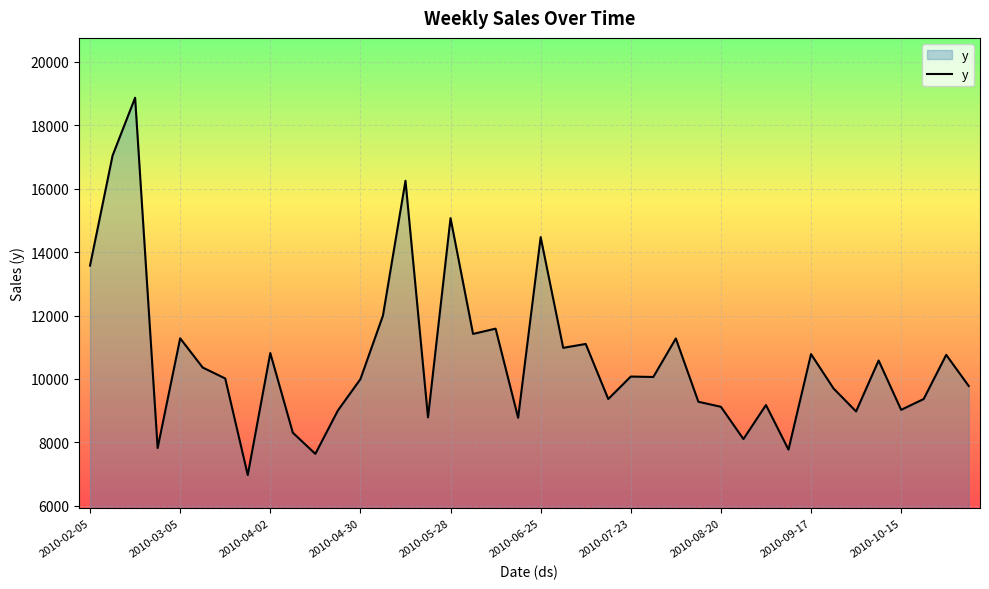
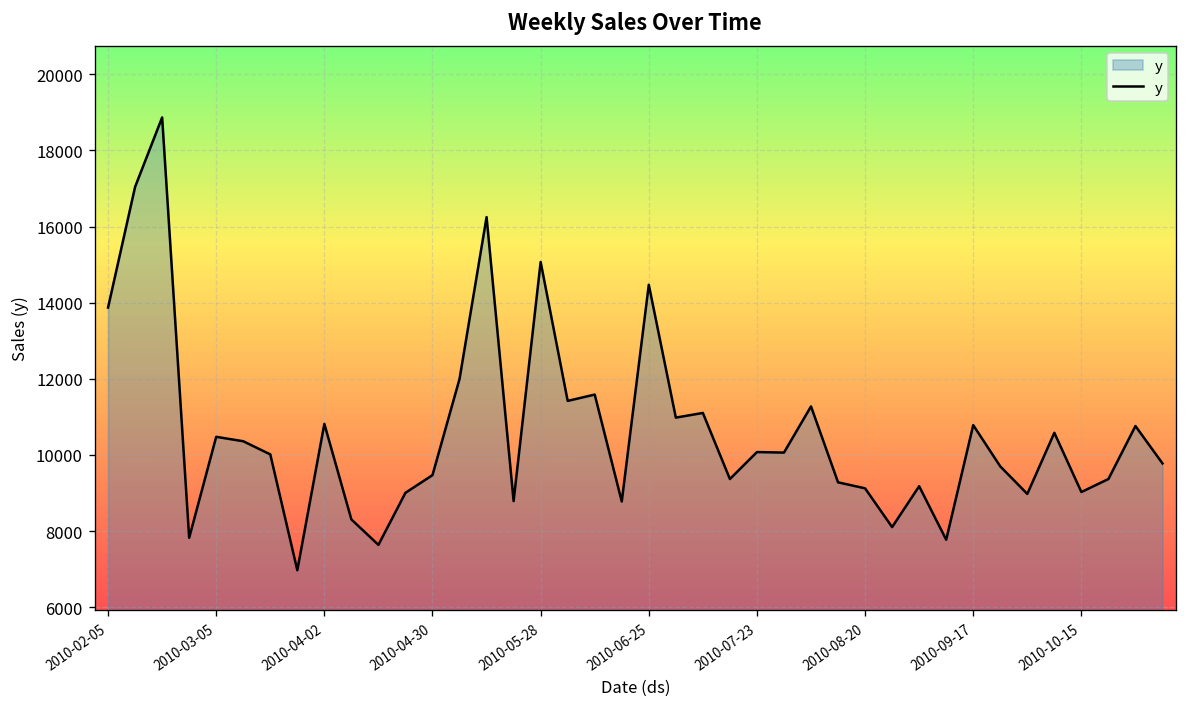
  {
-   "2010-02-05": 13600,
-   "2010-03-05": 11300,
+   "2010-02-05": 13900,
+   "2010-03-05": 10500,
    "2010-04-02": 10800,
-   "2010-04-30": 10000,
+   "2010-04-30": 9500,
    "2010-05-28": 15100,
    "2010-06-25": 14500,
    "2010-07-23": 10100,
    "2010-08-20": 9100,
    "2010-09-17": 10800,
    "2010-10-15": 9000
  }
